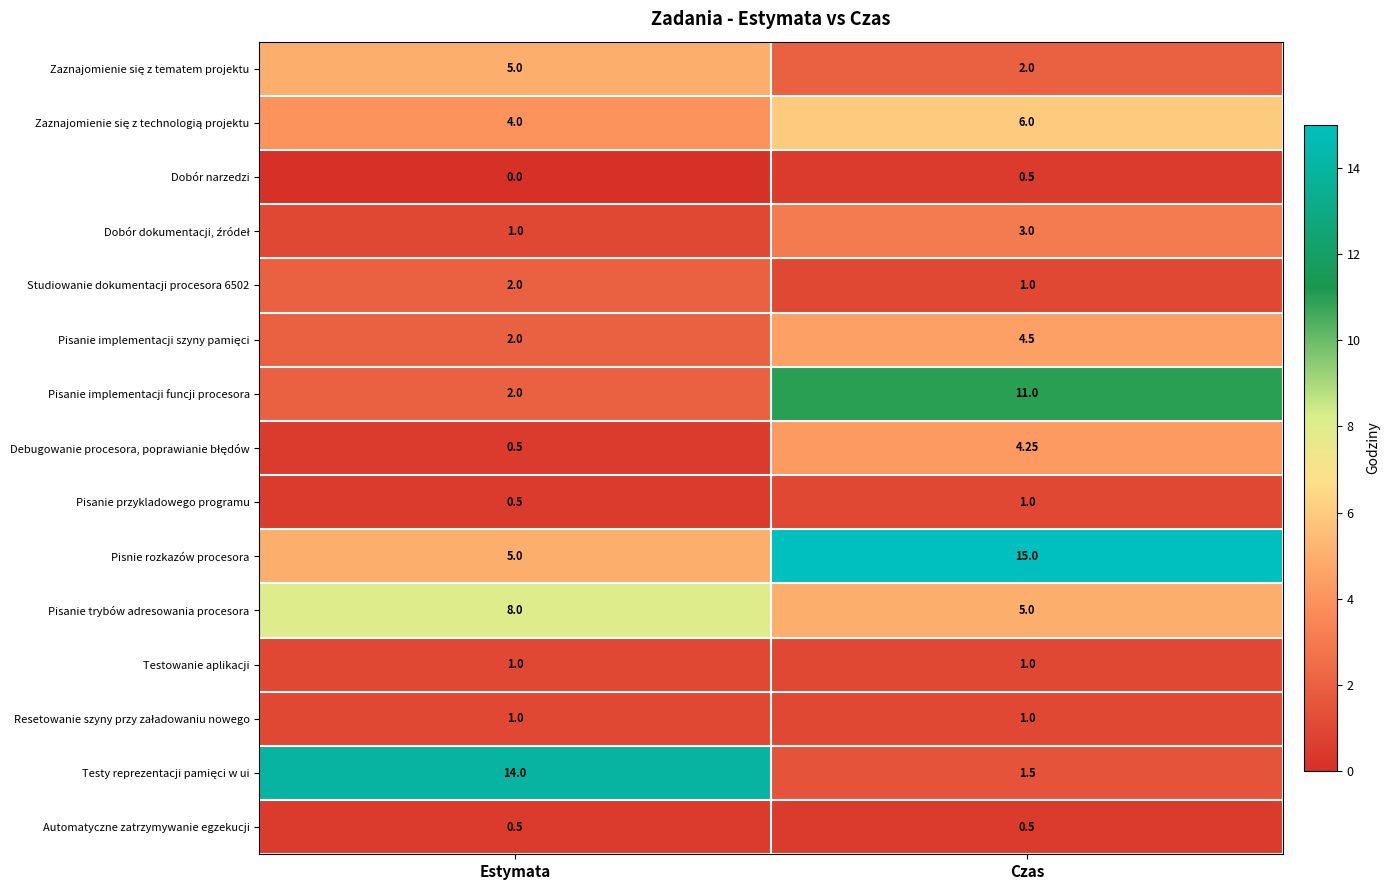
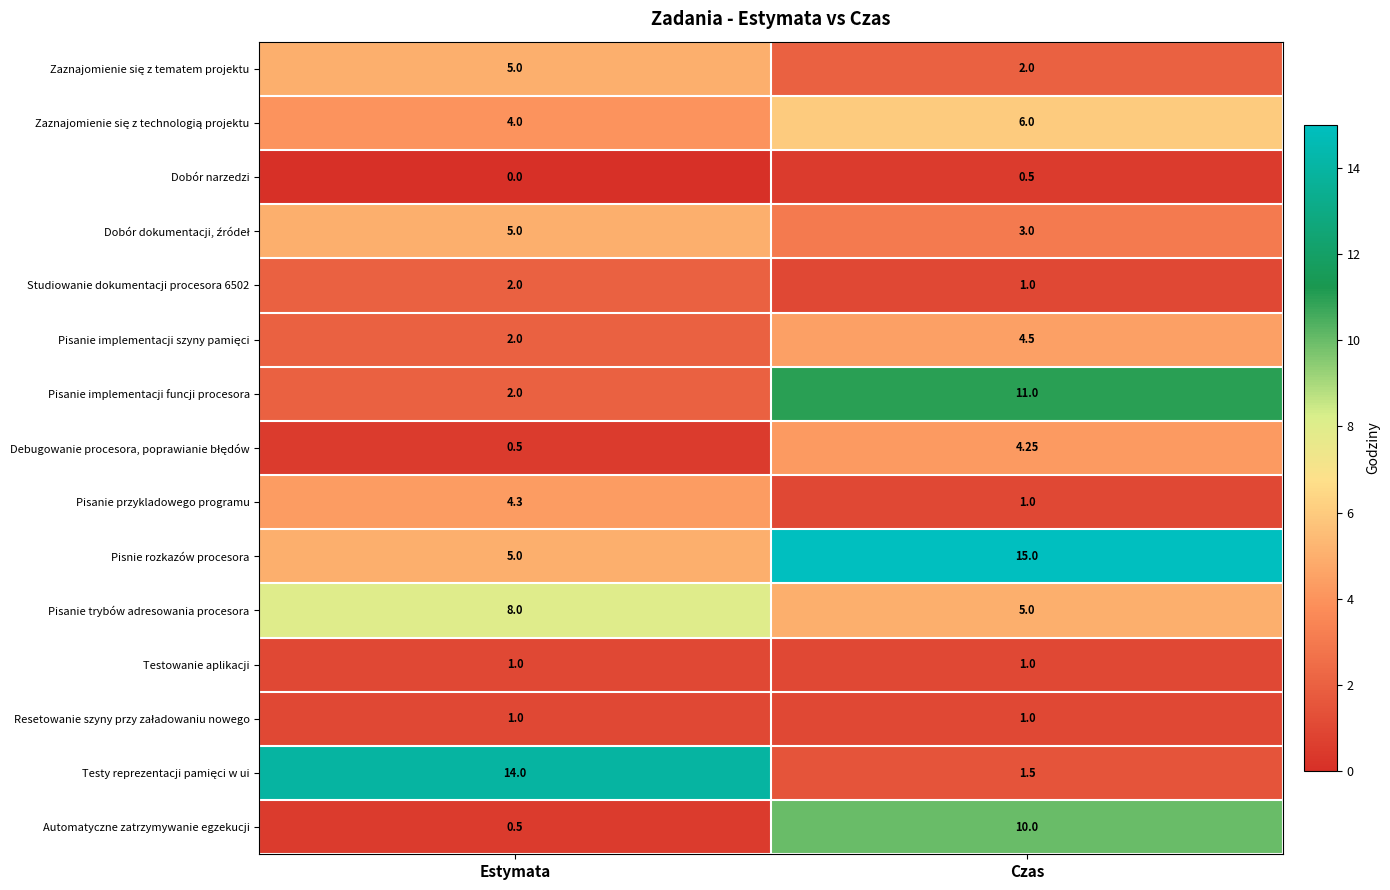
  {
    "Zaznajomienie się z tematem projektu": {
      "Estymata": 5.0,
      "Czas": 2.0
    },
    "Zaznajomienie się z technologią projektu": {
      "Estymata": 4.0,
      "Czas": 6.0
    },
    "Dobór narzedzi": {
      "Estymata": 0.0,
      "Czas": 0.5
    },
    "Dobór dokumentacji, źródeł": {
-     "Estymata": 1.0,
+     "Estymata": 5.0,
      "Czas": 3.0
    },
    "Studiowanie dokumentacji procesora 6502": {
      "Estymata": 2.0,
      "Czas": 1.0
    },
    "Pisanie implementacji szyny pamięci": {
      "Estymata": 2.0,
      "Czas": 4.5
    },
    "Pisanie implementacji funcji procesora": {
      "Estymata": 2.0,
      "Czas": 11.0
    },
    "Debugowanie procesora, poprawianie błędów": {
      "Estymata": 0.5,
      "Czas": 4.25
    },
    "Pisanie przykladowego programu": {
-     "Estymata": 0.5,
+     "Estymata": 4.3,
      "Czas": 1.0
    },
    "Pisnie rozkazów procesora": {
      "Estymata": 5.0,
      "Czas": 15.0
    },
    "Pisanie trybów adresowania procesora": {
      "Estymata": 8.0,
      "Czas": 5.0
    },
    "Testowanie aplikacji": {
      "Estymata": 1.0,
      "Czas": 1.0
    },
    "Resetowanie szyny przy załadowaniu nowego": {
      "Estymata": 1.0,
      "Czas": 1.0
    },
    "Testy reprezentacji pamięci w ui": {
      "Estymata": 14.0,
      "Czas": 1.5
    },
    "Automatyczne zatrzymywanie egzekucji": {
      "Estymata": 0.5,
-     "Czas": 0.5
+     "Czas": 10.0
    }
  }
